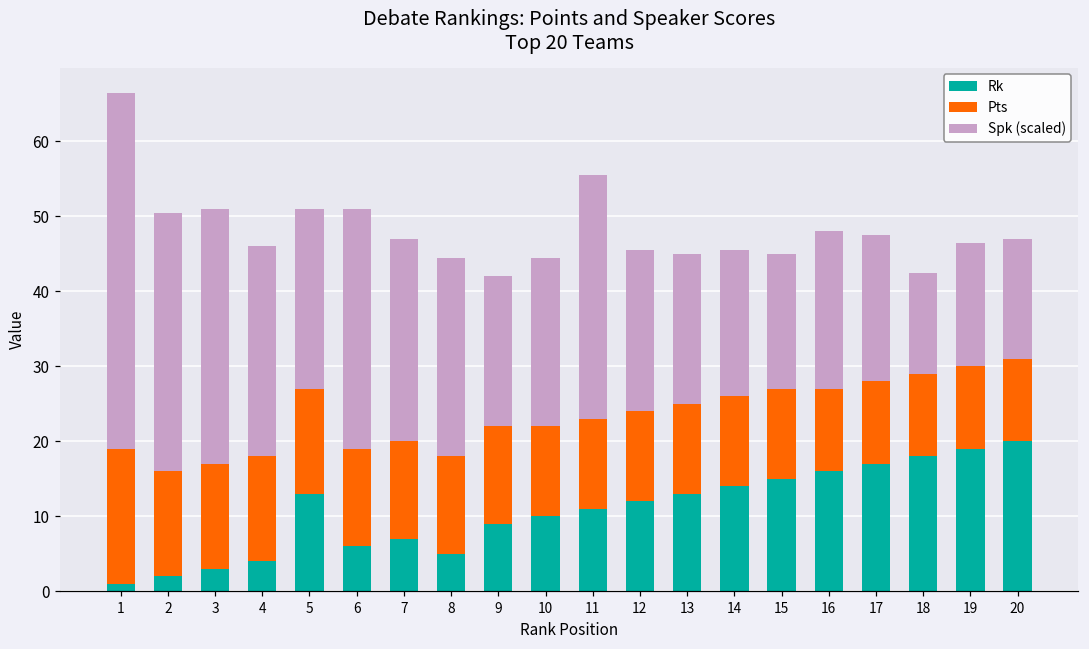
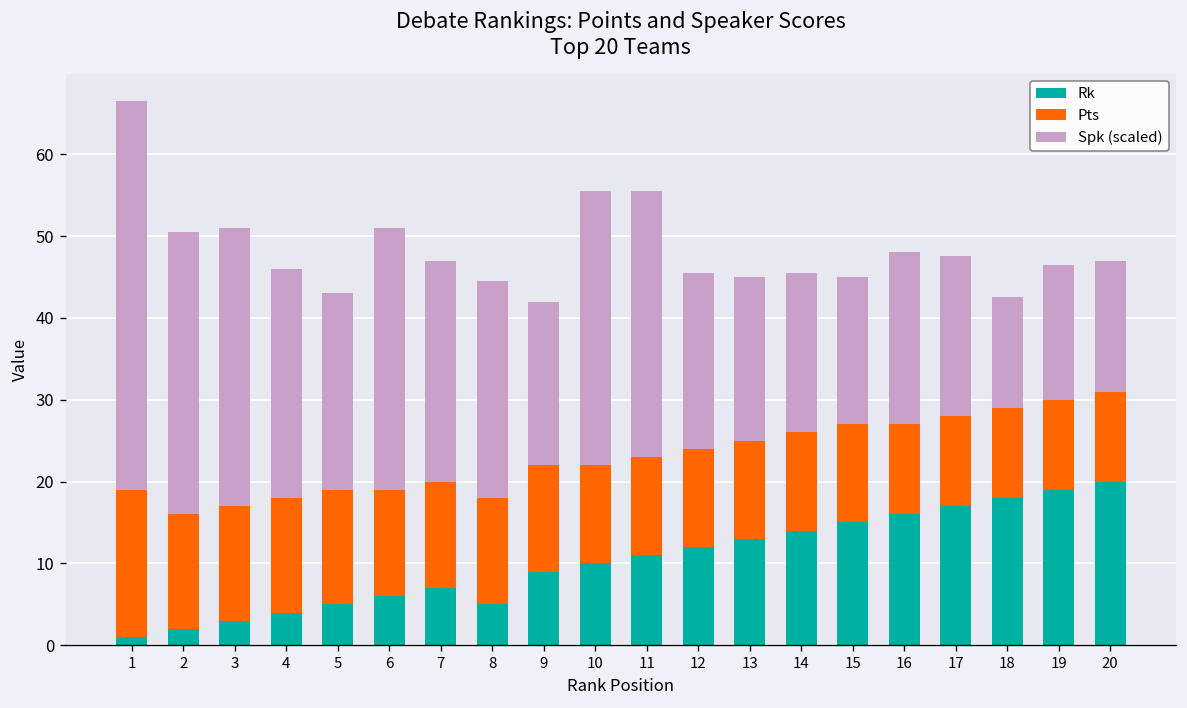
  {
    "Rk": {
      "1": 1,
      "2": 2,
      "3": 3,
      "4": 4,
-     "5": 13,
+     "5": 5,
      "6": 6,
      "7": 7,
      "8": 5,
      "9": 9,
      "10": 10,
      "11": 11,
      "12": 12,
      "13": 13,
      "14": 14,
      "15": 15,
      "16": 16,
      "17": 17,
      "18": 18,
      "19": 19,
      "20": 20
    },
    "Pts": {
      "1": 18,
      "2": 14,
      "3": 14,
      "4": 14,
      "5": 14,
      "6": 13,
      "7": 13,
      "8": 13,
      "9": 13,
      "10": 12,
      "11": 12,
      "12": 12,
      "13": 12,
      "14": 12,
      "15": 12,
      "16": 11,
      "17": 11,
      "18": 11,
      "19": 11,
      "20": 11
    },
    "Spk (scaled)": {
      "1": 48,
      "2": 35,
      "3": 34,
      "4": 28,
      "5": 24,
      "6": 32,
      "7": 27,
      "8": 27,
      "9": 20,
-     "10": 23,
+     "10": 34,
      "11": 33,
      "12": 22,
      "13": 20,
      "14": 20,
      "15": 18,
      "16": 21,
      "17": 20,
      "18": 14,
      "19": 17,
      "20": 16
    }
  }
